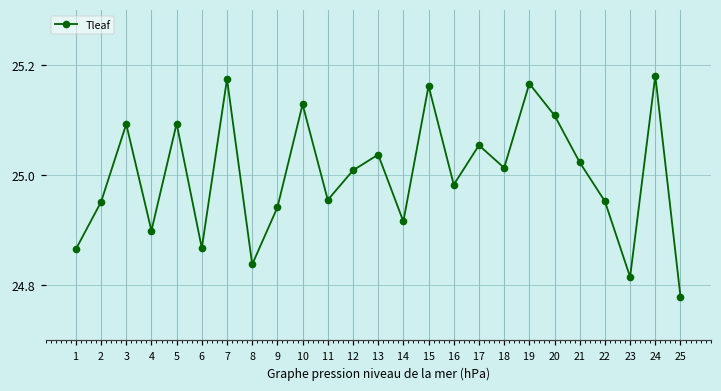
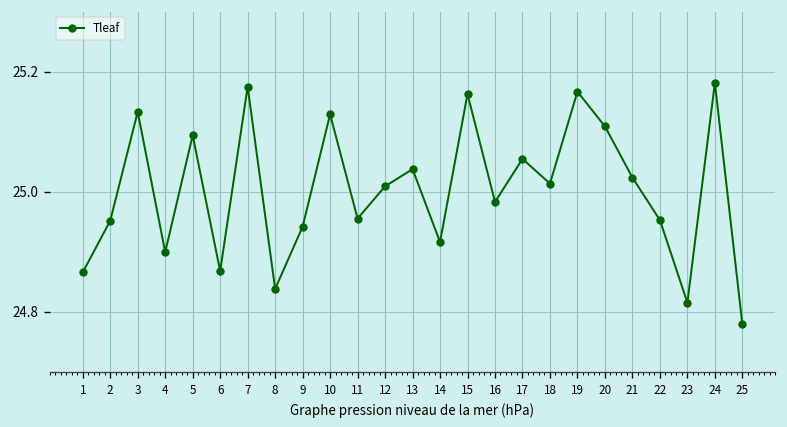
  {
    "1": 24.87,
    "2": 24.95,
-   "3": 25.09,
+   "3": 25.13,
    "4": 24.90,
    "5": 25.09,
    "6": 24.87,
    "7": 25.17,
    "8": 24.84,
    "9": 24.94,
    "10": 25.13,
    "11": 24.96,
    "12": 25.01,
    "13": 25.04,
    "14": 24.92,
    "15": 25.16,
    "16": 24.98,
    "17": 25.05,
    "18": 25.01,
    "19": 25.17,
    "20": 25.11,
    "21": 25.02,
    "22": 24.95,
    "23": 24.81,
    "24": 25.18,
    "25": 24.78
  }
